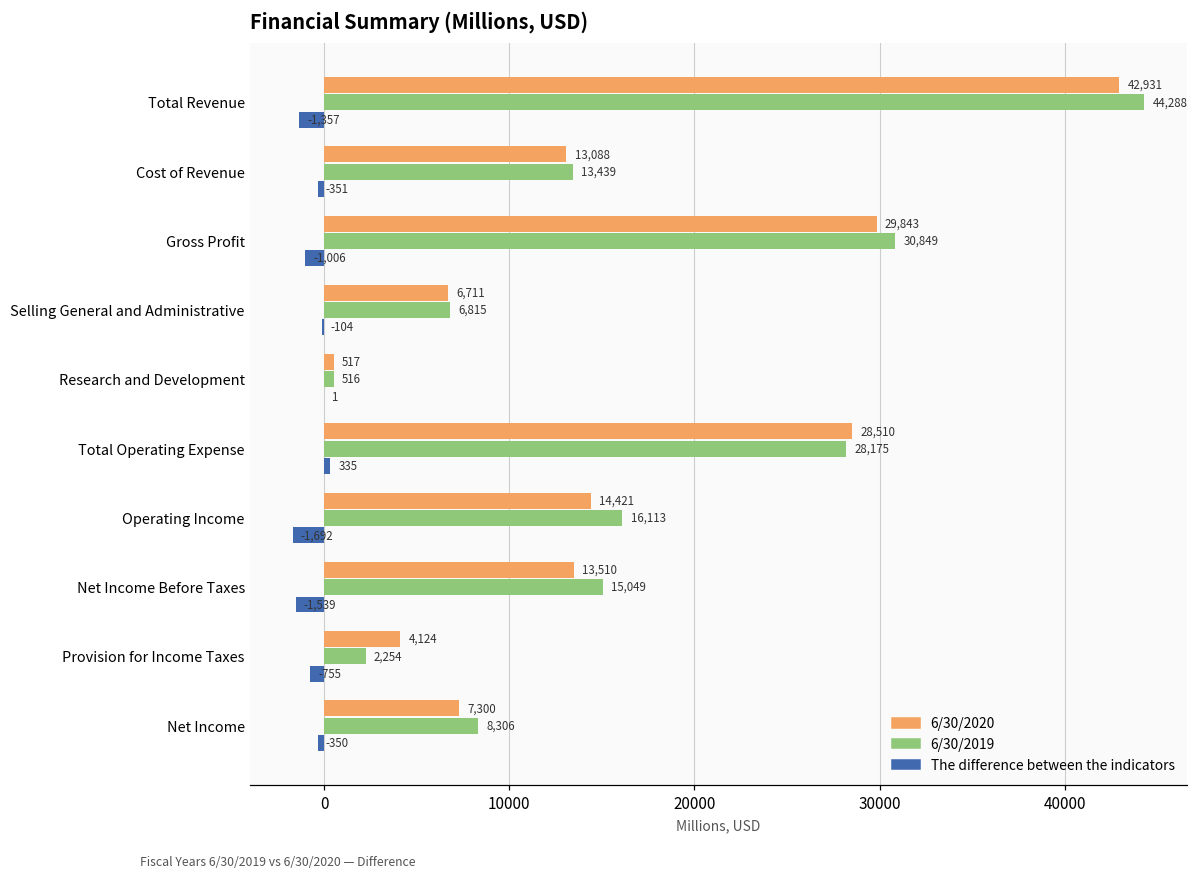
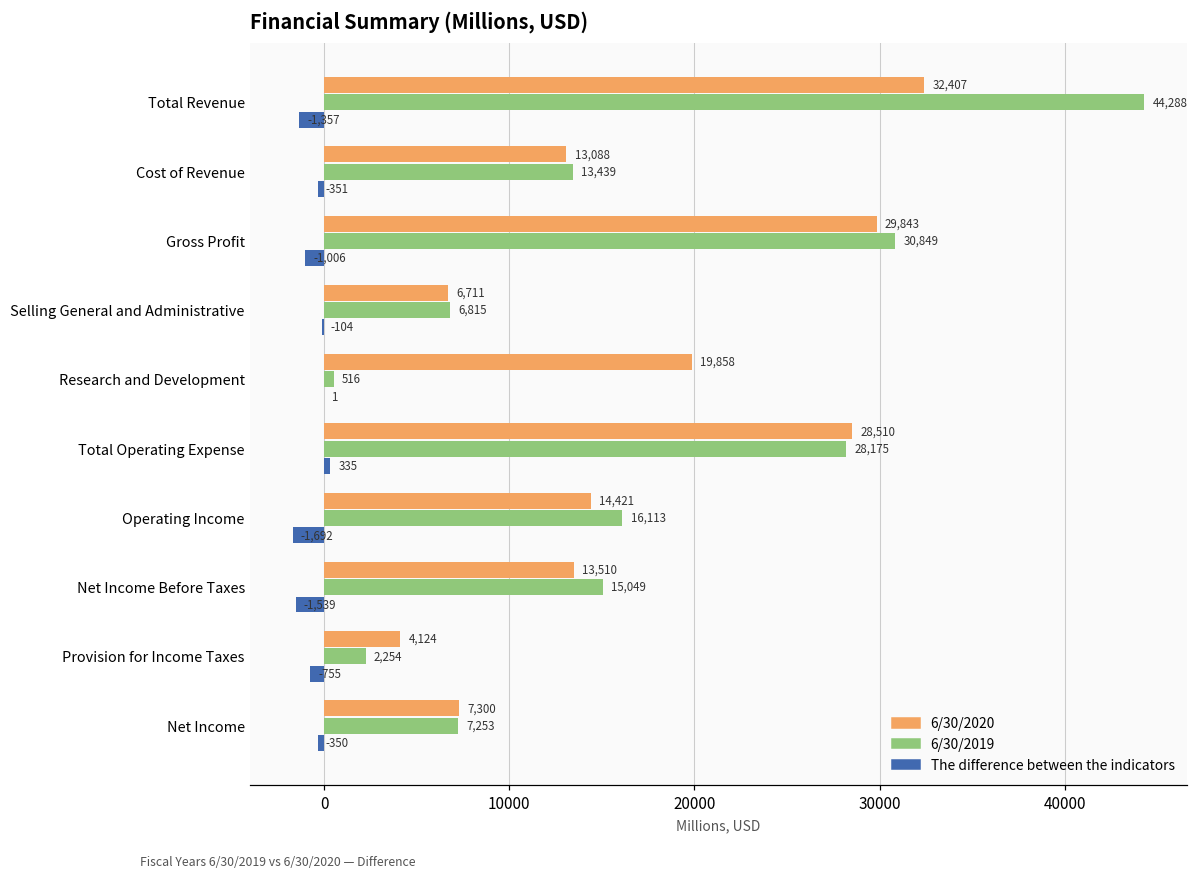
  {
    "6/30/2020": {
-     "Total Revenue": "42,931",
+     "Total Revenue": "32,407",
      "Cost of Revenue": "13,088",
      "Gross Profit": "29,843",
      "Selling General and Administrative": "6,711",
-     "Research and Development": "517",
+     "Research and Development": "19,858",
      "Total Operating Expense": "28,510",
      "Operating Income": "14,421",
      "Net Income Before Taxes": "13,510",
      "Provision for Income Taxes": "4,124",
      "Net Income": "7,300"
    },
    "6/30/2019": {
      "Total Revenue": "44,288",
      "Cost of Revenue": "13,439",
      "Gross Profit": "30,849",
      "Selling General and Administrative": "6,815",
      "Research and Development": "516",
      "Total Operating Expense": "28,175",
      "Operating Income": "16,113",
      "Net Income Before Taxes": "15,049",
      "Provision for Income Taxes": "2,254",
-     "Net Income": "8,306"
+     "Net Income": "7,253"
    },
    "The difference between the indicators": {
      "Total Revenue": "-1,357",
      "Cost of Revenue": "-351",
      "Gross Profit": "-1,006",
      "Selling General and Administrative": "-104",
      "Research and Development": "1",
      "Total Operating Expense": "335",
      "Operating Income": "-1,692",
      "Net Income Before Taxes": "-1,539",
      "Provision for Income Taxes": "-755",
      "Net Income": "-350"
    }
  }
